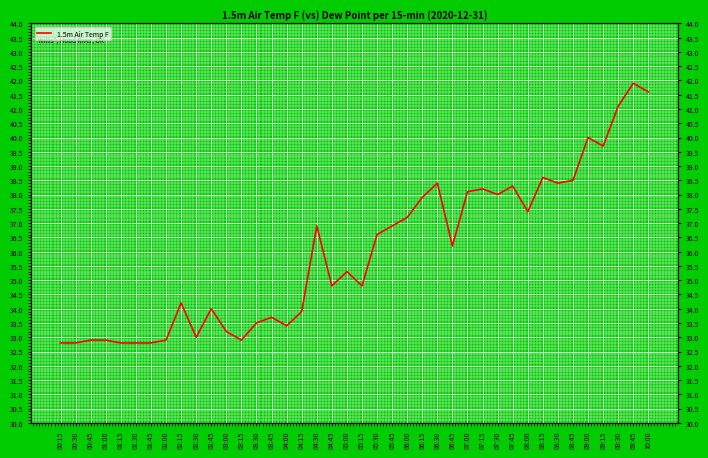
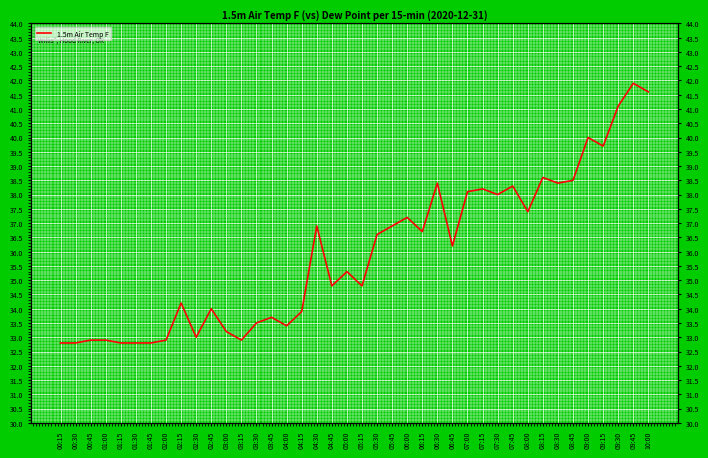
  {
    "00:15": 32.8,
    "00:30": 32.8,
    "00:45": 32.9,
    "01:00": 32.9,
    "01:15": 32.8,
    "01:30": 32.8,
    "01:45": 32.8,
    "02:00": 32.9,
    "02:15": 34.2,
    "02:30": 33.0,
    "02:45": 34.0,
    "03:00": 33.2,
    "03:15": 32.9,
    "03:30": 33.5,
    "03:45": 33.7,
    "04:00": 33.4,
    "04:15": 33.9,
    "04:30": 36.9,
    "04:45": 34.8,
    "05:00": 35.3,
    "05:15": 34.8,
    "05:30": 36.6,
    "05:45": 36.9,
    "06:00": 37.2,
-   "06:15": 37.9,
+   "06:15": 36.7,
    "06:30": 38.4,
    "06:45": 36.2,
    "07:00": 38.1,
    "07:15": 38.2,
    "07:30": 38.0,
    "07:45": 38.3,
    "08:00": 37.4,
    "08:15": 38.6,
    "08:30": 38.4,
    "08:45": 38.5,
    "09:00": 40.0,
    "09:15": 39.7,
    "09:30": 41.1,
    "09:45": 41.9,
    "10:00": 41.6
  }
